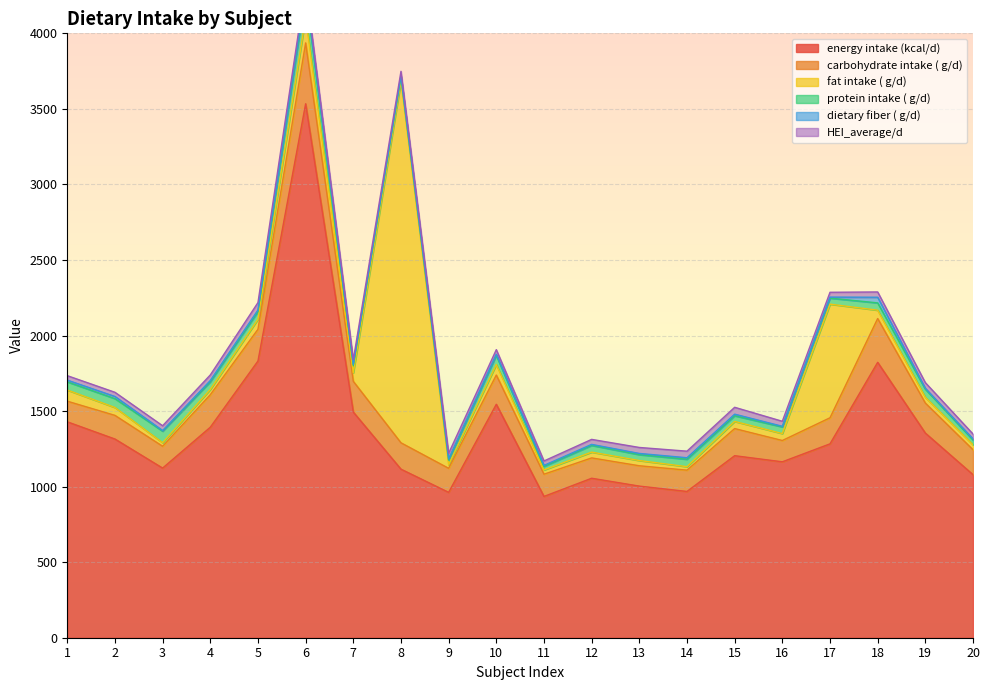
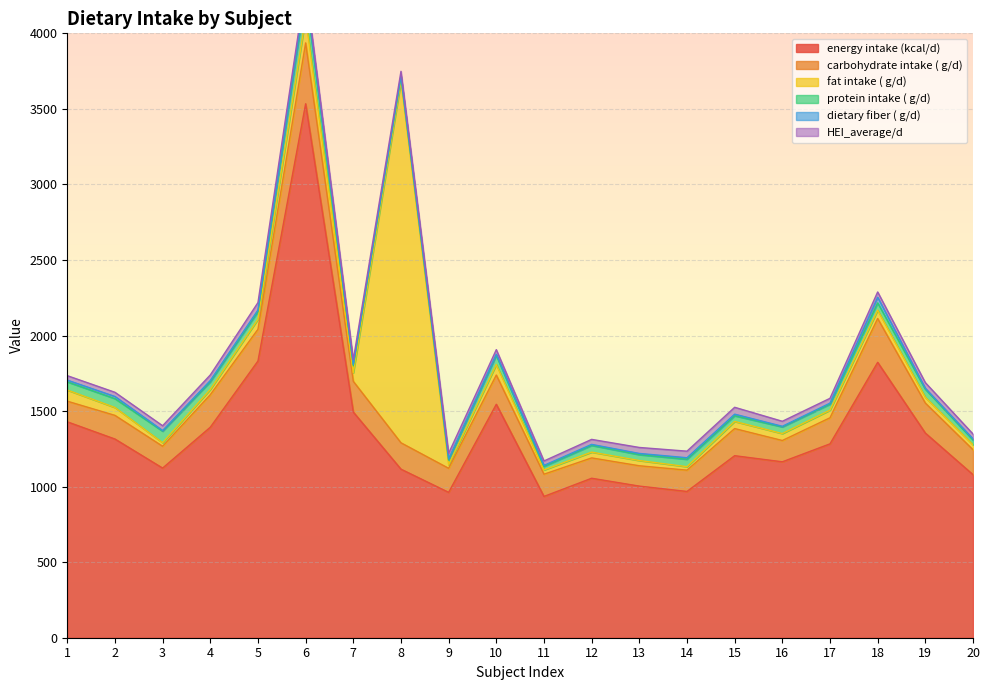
  {
    "fat intake ( g/d)": {
      "1": 70,
      "2": 50,
      "3": 20,
      "4": 30,
      "5": 70,
      "7": 60,
      "8": 2390,
      "9": 20,
      "10": 70,
      "11": 30,
      "12": 40,
      "13": 30,
      "14": 20,
      "15": 50,
      "16": 50,
-     "17": 750,
+     "17": 50,
      "18": 60,
      "19": 40,
      "20": 30
    },
    "protein intake ( g/d)": {
      "18": 50
    },
    "dietary fiber ( g/d)": {
      "18": 40
    },
    "HEI_average/d": {
      "1": 30,
      "2": 30,
      "3": 30,
      "4": 40,
      "5": 50,
      "7": 30,
      "8": 30,
      "9": 40,
      "10": 30,
      "11": 30,
      "12": 30,
      "13": 40,
      "14": 40,
      "15": 50,
      "16": 30,
      "17": 30,
      "18": 30,
      "19": 40,
      "20": 30
    }
  }
